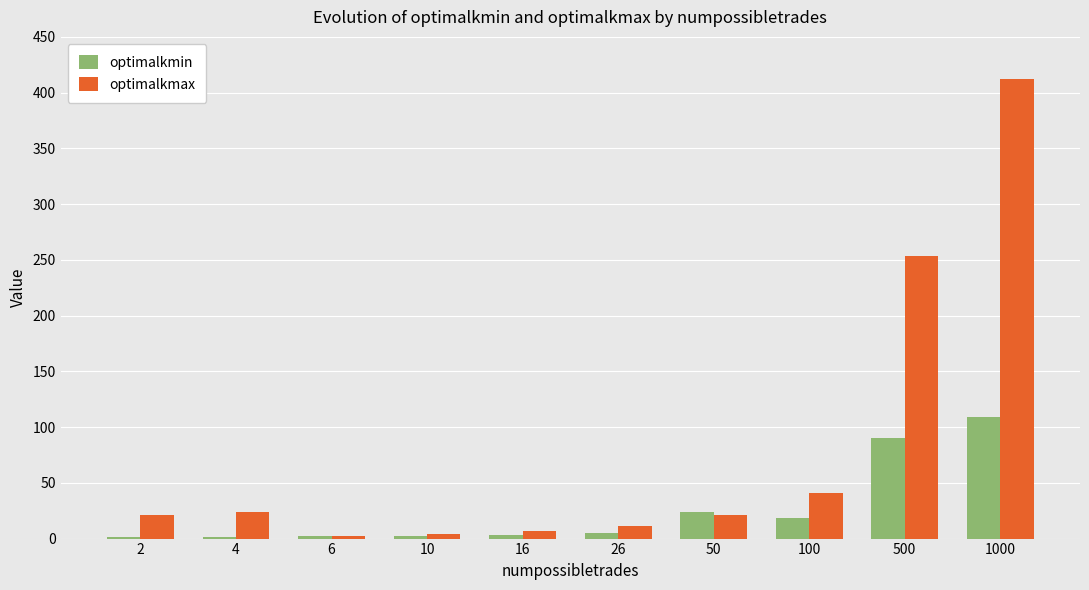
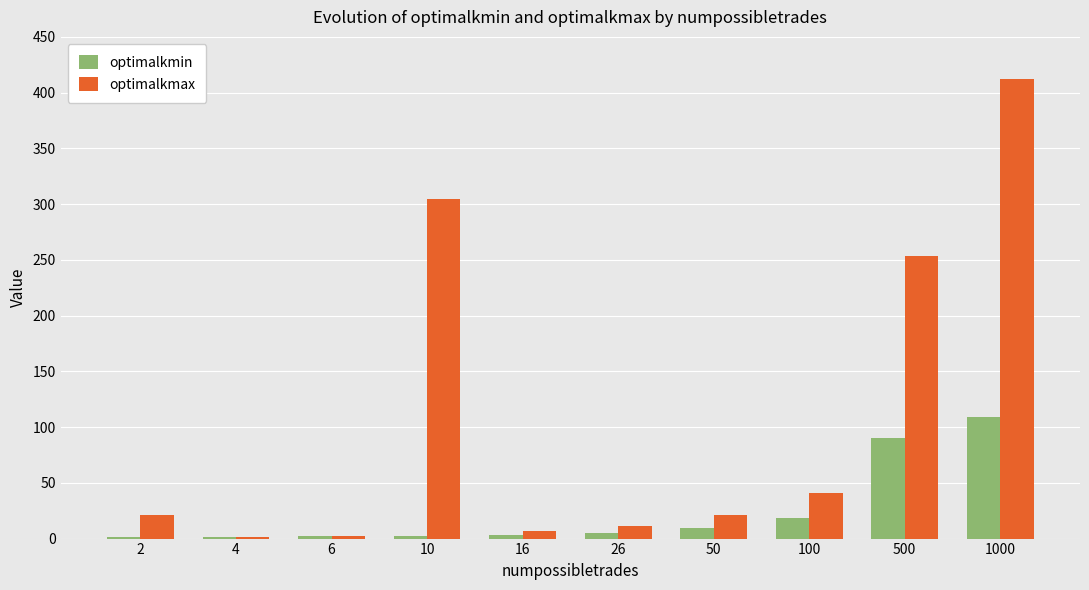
  {
    "optimalkmin": {
      "10": 2,
      "16": 3,
      "26": 5,
-     "50": 24,
+     "50": 9,
      "100": 19,
      "500": 90,
      "1000": 109
    },
    "optimalkmax": {
      "2": 22,
-     "4": 24,
+     "4": 2,
      "6": 3,
-     "10": 4,
+     "10": 305,
      "16": 7,
      "26": 11,
      "50": 21,
      "100": 41,
      "500": 254,
      "1000": 412
    }
  }
